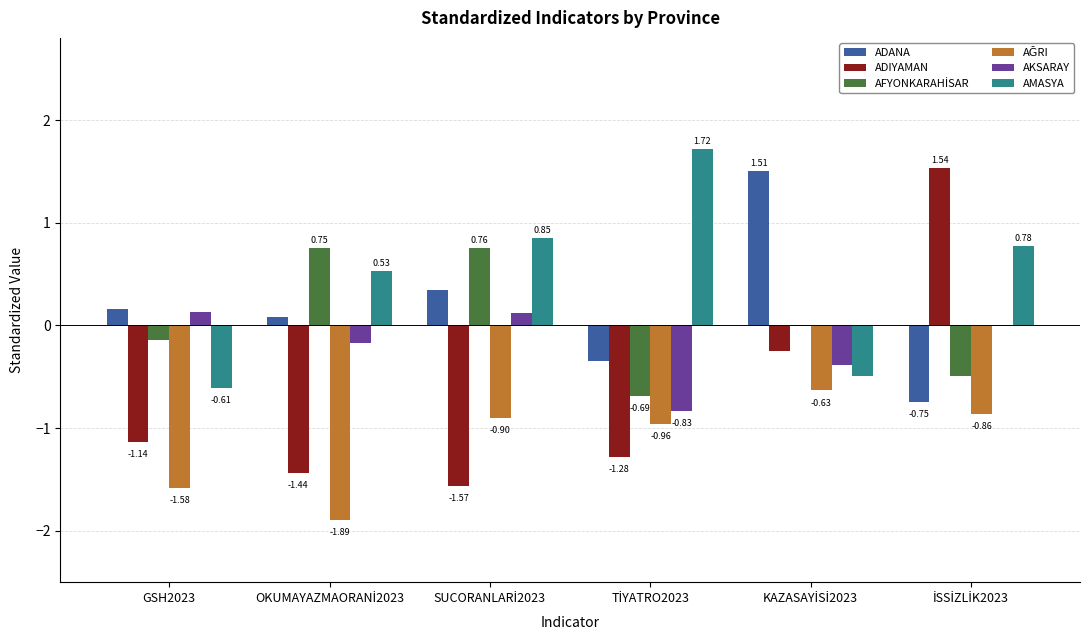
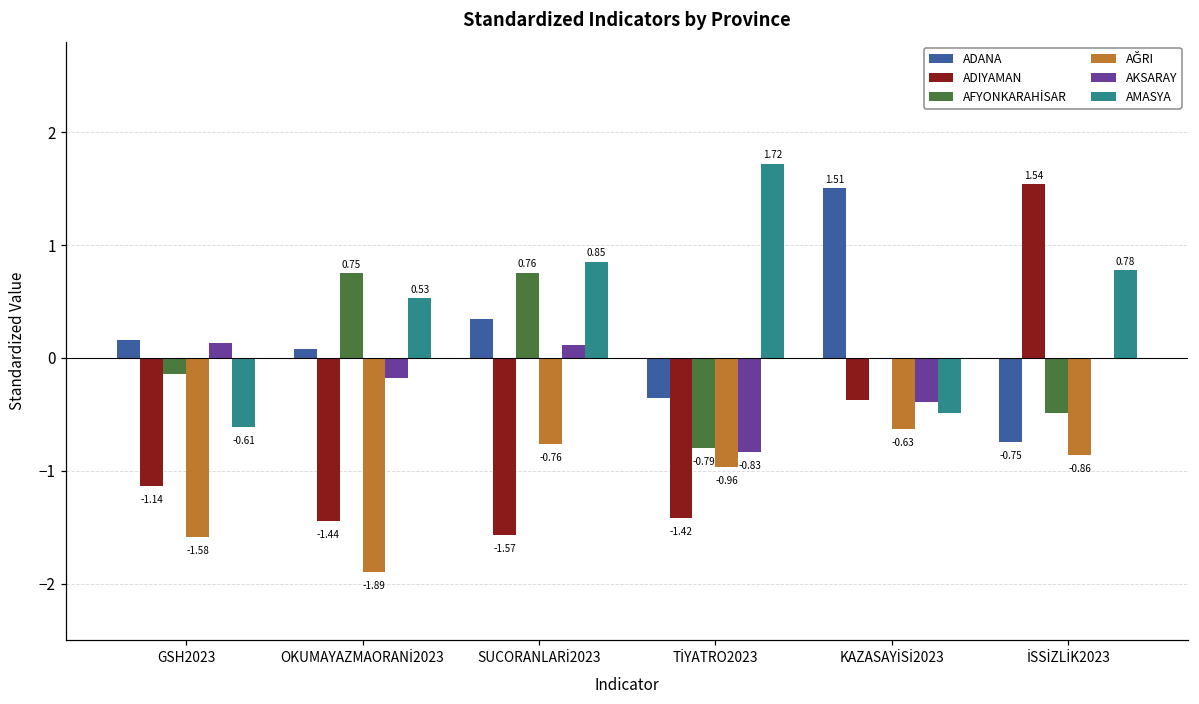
  {
    "ADIYAMAN": {
      "GSH2023": -1.14,
      "OKUMAYAZMAORANİ2023": -1.44,
      "SUCORANLARİ2023": -1.57,
-     "TİYATRO2023": -1.28,
-     "KAZASAYİSİ2023": -0.25,
+     "TİYATRO2023": -1.42,
+     "KAZASAYİSİ2023": -0.37,
      "İSSİZLİK2023": 1.54
    },
    "AFYONKARAHİSAR": {
      "OKUMAYAZMAORANİ2023": 0.75,
      "SUCORANLARİ2023": 0.76,
-     "TİYATRO2023": -0.69
+     "TİYATRO2023": -0.79
    },
    "AĞRI": {
      "GSH2023": -1.58,
      "OKUMAYAZMAORANİ2023": -1.89,
-     "SUCORANLARİ2023": -0.90,
+     "SUCORANLARİ2023": -0.76,
      "TİYATRO2023": -0.96,
      "KAZASAYİSİ2023": -0.63,
      "İSSİZLİK2023": -0.86
    }
  }
